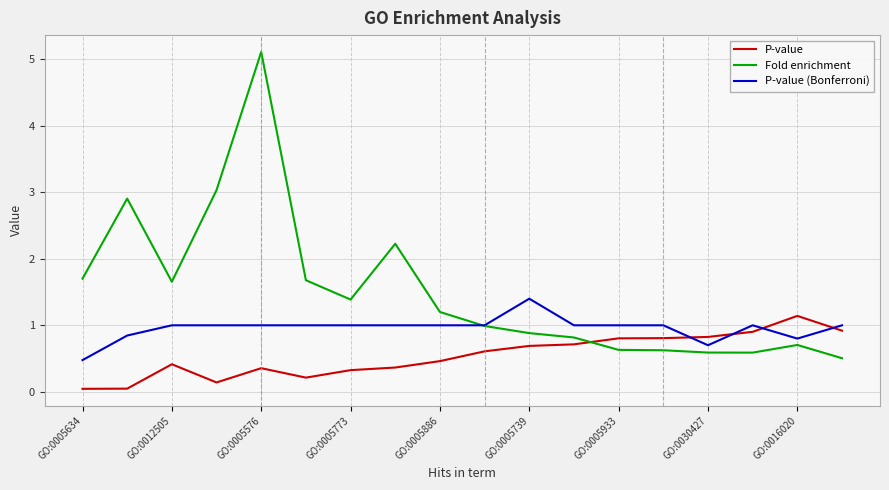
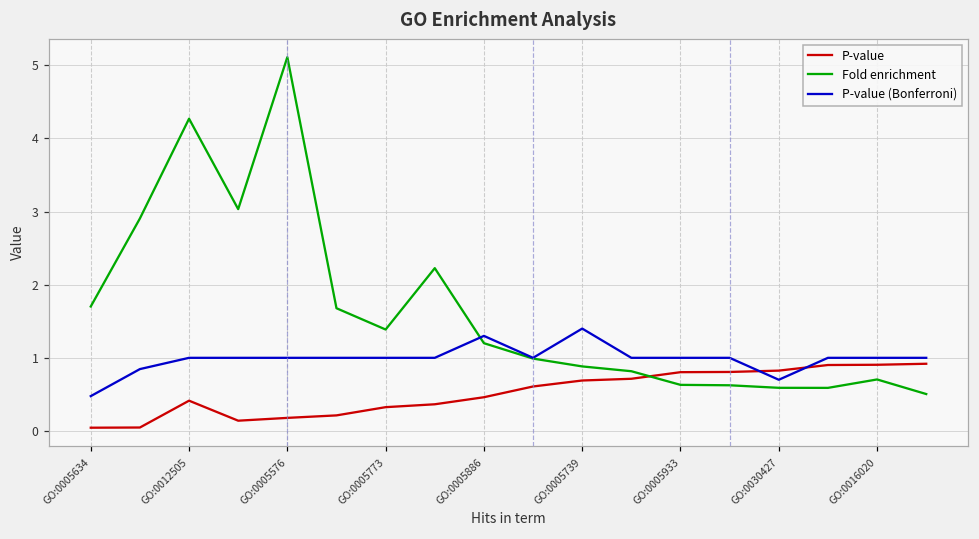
  {
    "P-value": {
      "GO:0005634": 0.0,
      "GO:0012505": 0.4,
-     "GO:0005576": 0.4,
+     "GO:0005576": 0.2,
      "GO:0005773": 0.3,
      "GO:0005886": 0.5,
      "GO:0005739": 0.7,
      "GO:0005933": 0.8,
      "GO:0030427": 0.8,
-     "GO:0016020": 1.1
+     "GO:0016020": 0.9
    },
    "Fold enrichment": {
      "GO:0005634": 1.7,
-     "GO:0012505": 1.7,
+     "GO:0012505": 4.3,
      "GO:0005576": 5.1,
      "GO:0005773": 1.4,
      "GO:0005886": 1.2,
      "GO:0005739": 0.9,
      "GO:0005933": 0.6,
      "GO:0030427": 0.6,
      "GO:0016020": 0.7
    },
    "P-value (Bonferroni)": {
      "GO:0005634": 0.5,
      "GO:0012505": 1.0,
      "GO:0005576": 1.0,
      "GO:0005773": 1.0,
-     "GO:0005886": 1.0,
+     "GO:0005886": 1.3,
      "GO:0005739": 1.4,
      "GO:0005933": 1.0,
      "GO:0030427": 0.7,
-     "GO:0016020": 0.8
+     "GO:0016020": 1.0
    }
  }
